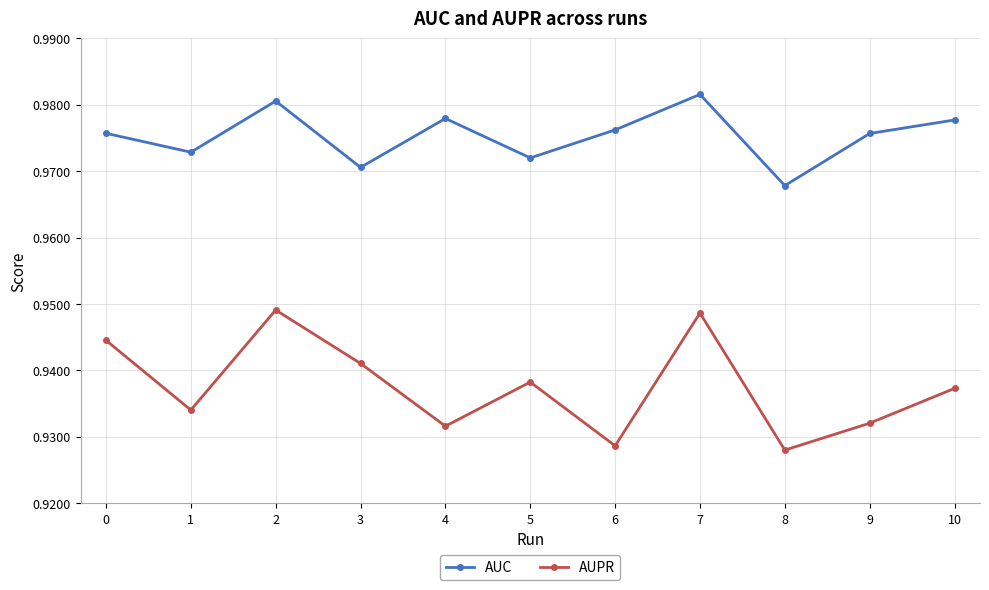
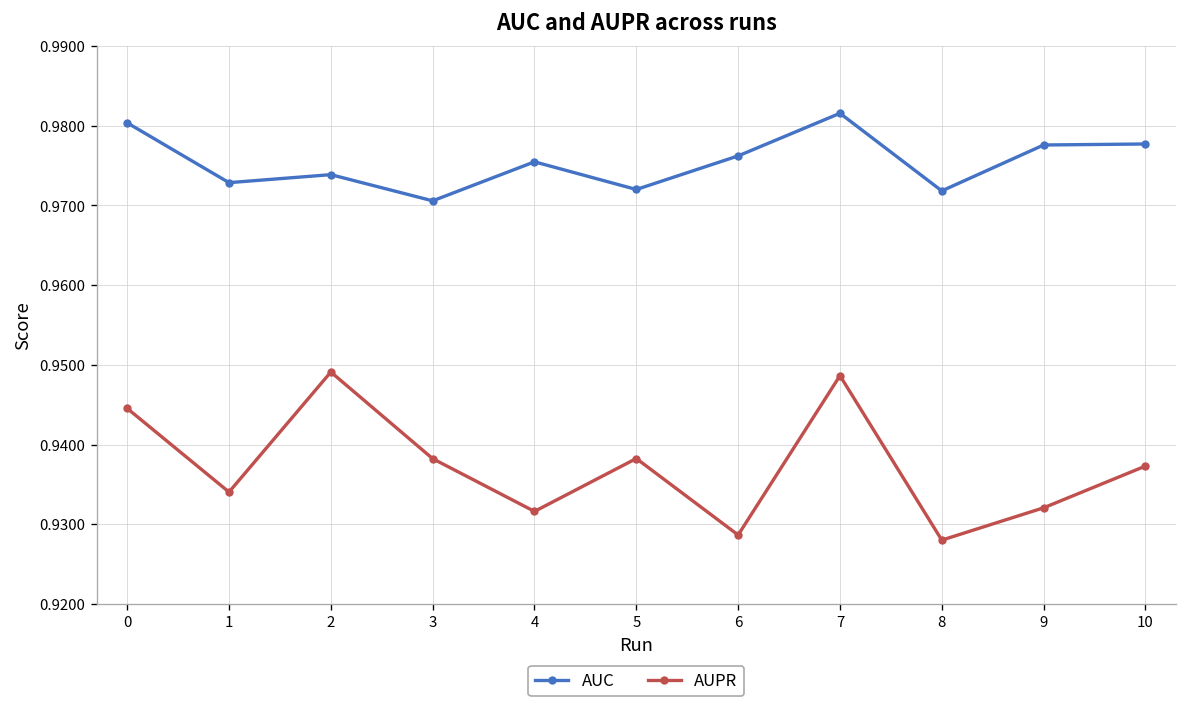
  {
    "AUC": {
-     "0": 0.976,
+     "0": 0.980,
      "1": 0.973,
-     "2": 0.981,
+     "2": 0.974,
      "3": 0.971,
-     "4": 0.978,
+     "4": 0.975,
      "5": 0.972,
      "6": 0.976,
      "7": 0.982,
-     "8": 0.968,
-     "9": 0.976,
+     "8": 0.972,
+     "9": 0.978,
      "10": 0.978
    },
    "AUPR": {
      "0": 0.945,
      "1": 0.934,
      "2": 0.949,
-     "3": 0.941,
+     "3": 0.938,
      "4": 0.932,
      "5": 0.938,
      "6": 0.929,
      "7": 0.949,
      "8": 0.928,
      "9": 0.932,
      "10": 0.937
    }
  }
